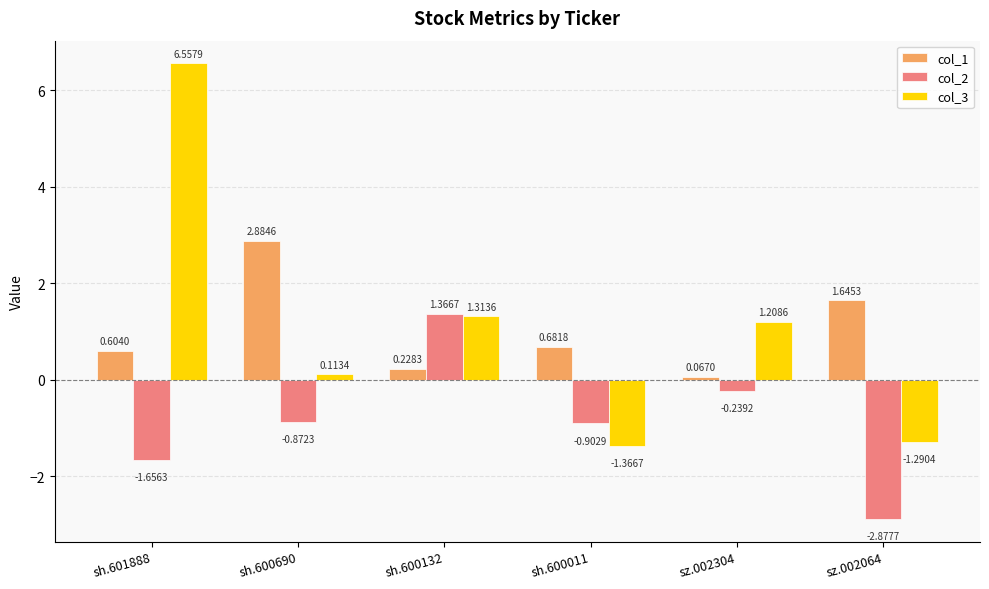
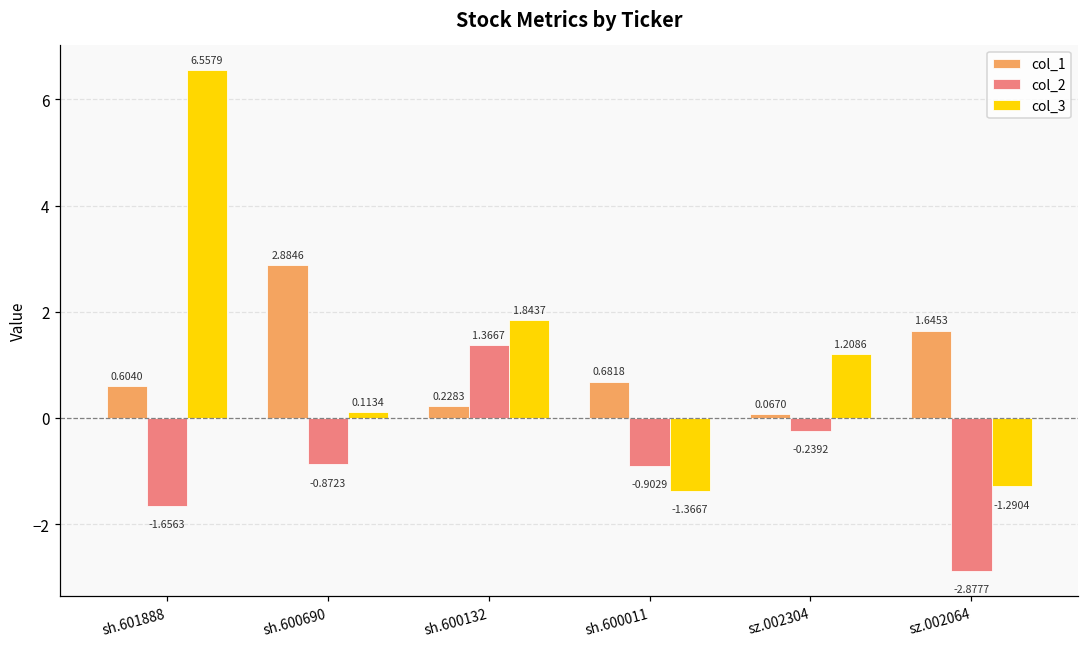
  {
    "col_3": {
      "sh.601888": 6.5579,
      "sh.600690": 0.1134,
-     "sh.600132": 1.3136,
+     "sh.600132": 1.8437,
      "sh.600011": -1.3667,
      "sz.002304": 1.2086,
      "sz.002064": -1.2904
    }
  }
